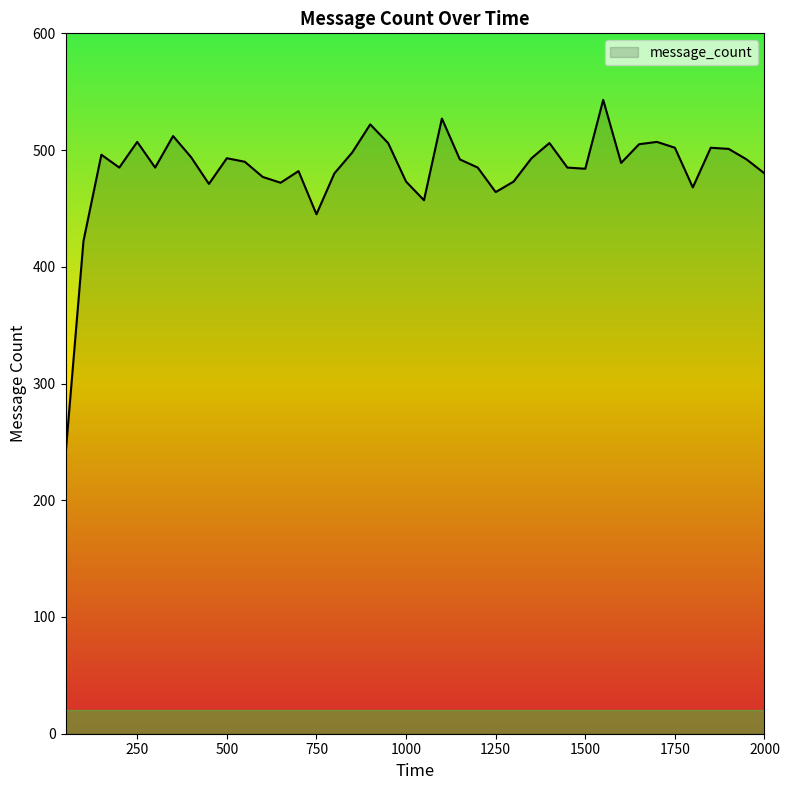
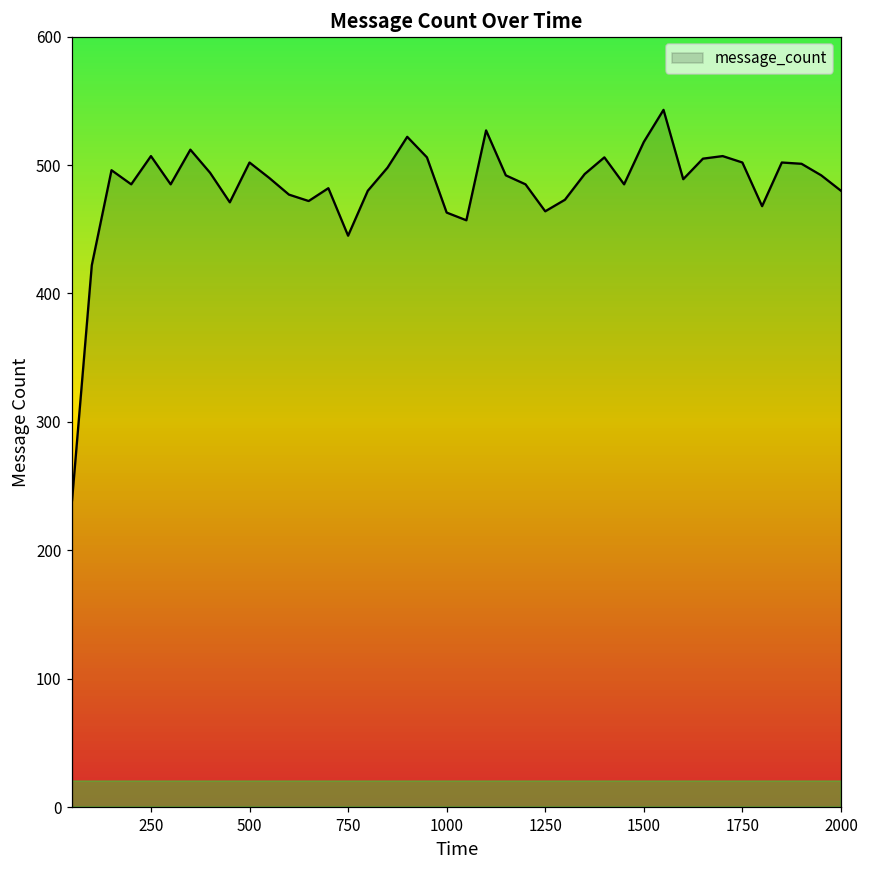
  {
    "250": 507,
-   "500": 493,
+   "500": 502,
    "750": 445,
-   "1000": 473,
+   "1000": 463,
    "1250": 464,
-   "1500": 484,
+   "1500": 518,
    "1750": 502,
    "2000": 480
  }
